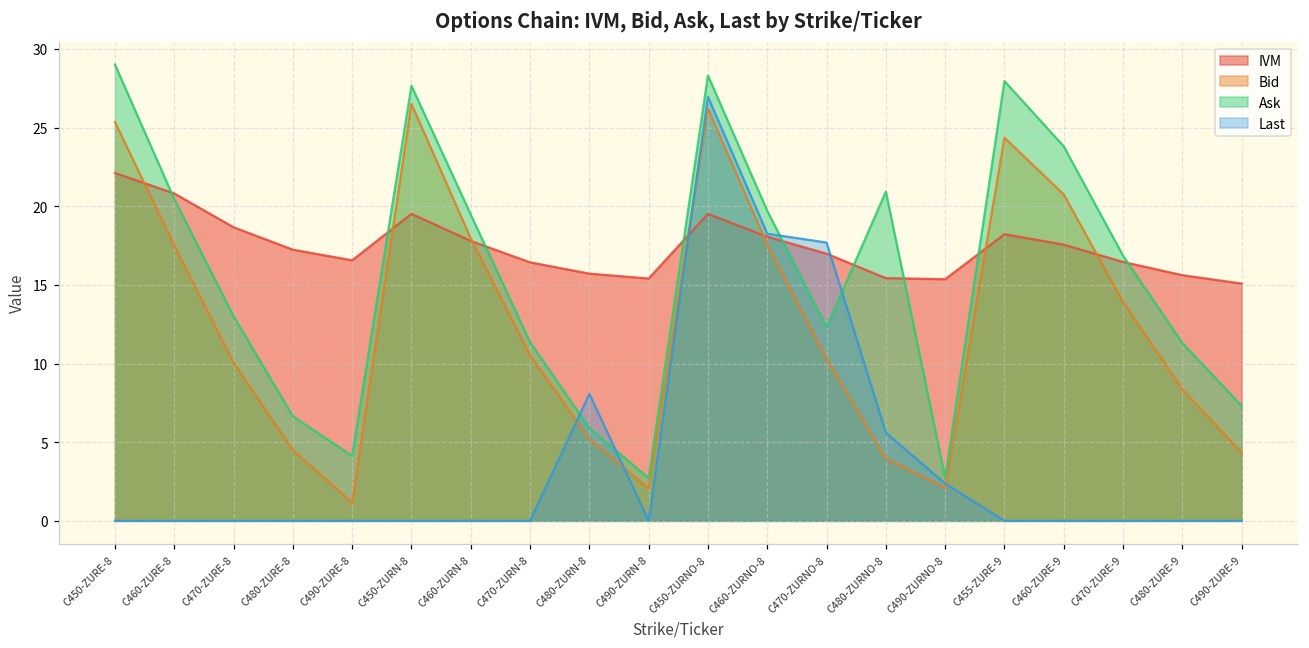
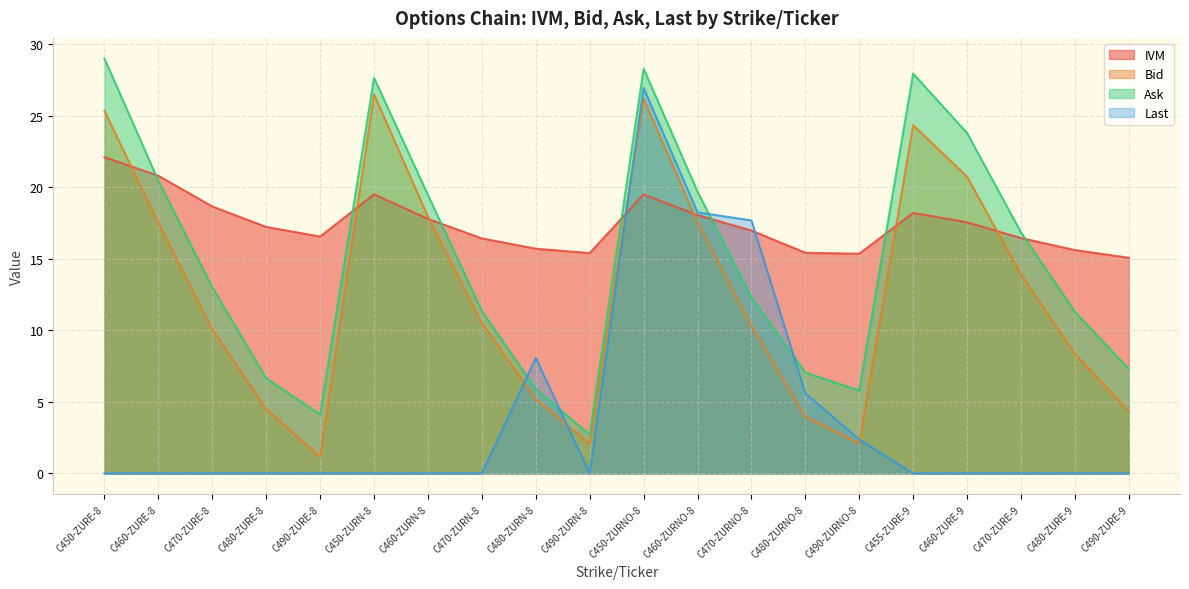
  {
    "Ask": {
      "C450-ZURE-8": 29.0,
      "C460-ZURE-8": 20.4,
      "C470-ZURE-8": 13.0,
      "C480-ZURE-8": 6.6,
      "C490-ZURE-8": 4.1,
      "C450-ZURN-8": 27.6,
      "C460-ZURN-8": 19.5,
      "C470-ZURN-8": 11.4,
      "C480-ZURN-8": 5.9,
      "C490-ZURN-8": 2.7,
      "C450-ZURNO-8": 28.3,
      "C460-ZURNO-8": 19.7,
      "C470-ZURNO-8": 12.3,
-     "C480-ZURNO-8": 20.9,
-     "C490-ZURNO-8": 2.7,
+     "C480-ZURNO-8": 7.1,
+     "C490-ZURNO-8": 5.8,
      "C455-ZURE-9": 27.9,
      "C460-ZURE-9": 23.8,
      "C470-ZURE-9": 16.8,
      "C480-ZURE-9": 11.3,
      "C490-ZURE-9": 7.3
    },
    "Last": {
      "C450-ZURE-8": 0.0,
      "C460-ZURE-8": 0.0,
      "C470-ZURE-8": 0.0,
      "C480-ZURE-8": 0.0,
      "C490-ZURE-8": 0.0,
      "C450-ZURN-8": 0.0,
      "C460-ZURN-8": 0.0,
      "C470-ZURN-8": 0.0,
      "C480-ZURN-8": 8.1,
      "C490-ZURN-8": 0.0,
      "C450-ZURNO-8": 26.9,
      "C460-ZURNO-8": 18.3,
      "C470-ZURNO-8": 17.7,
      "C480-ZURNO-8": 5.6,
      "C490-ZURNO-8": 2.4,
      "C455-ZURE-9": 0.0,
      "C460-ZURE-9": 0.0,
      "C470-ZURE-9": 0.0,
      "C480-ZURE-9": 0.0,
      "C490-ZURE-9": 0.0
    }
  }
